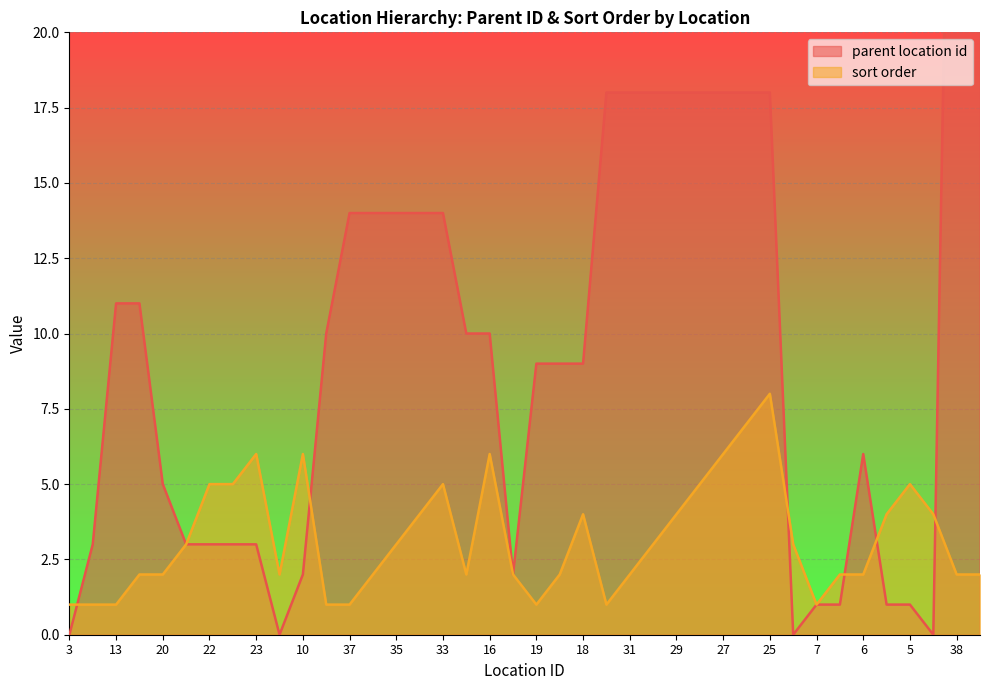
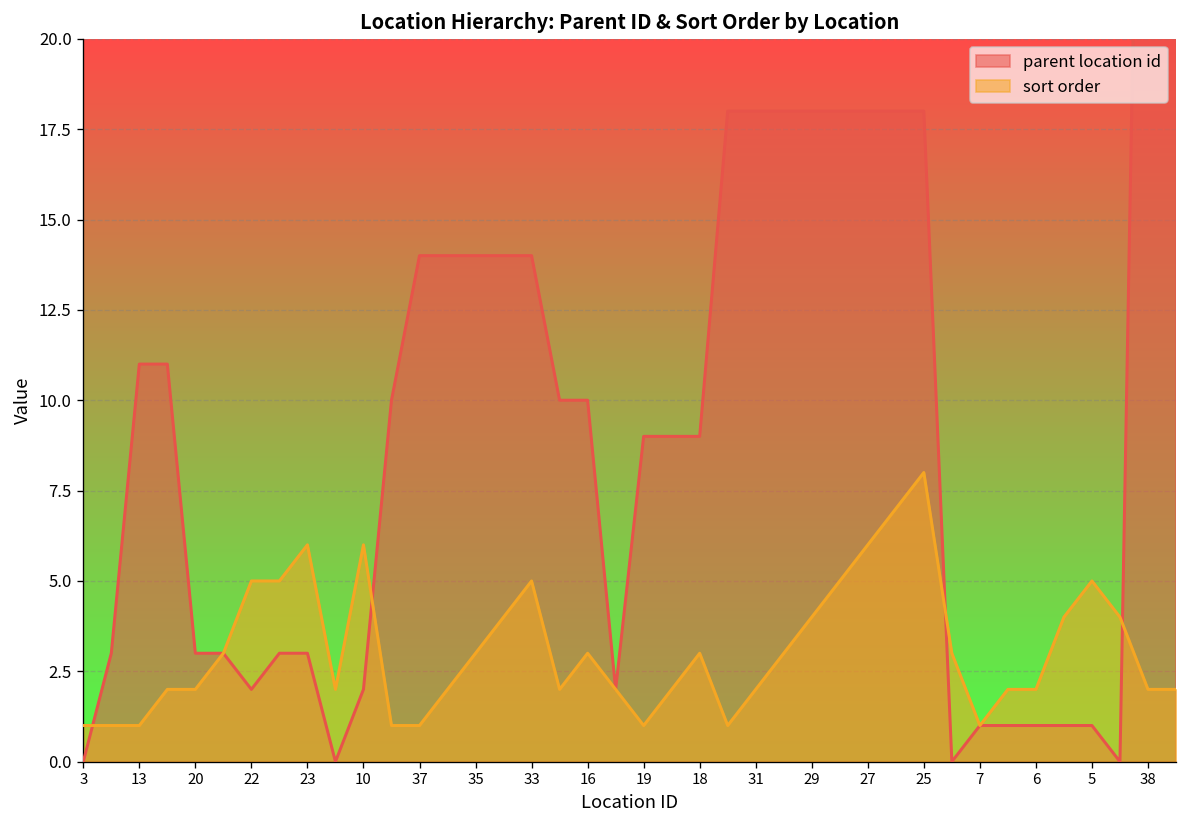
  {
    "parent location id": {
-     "20": 5,
-     "22": 3,
+     "20": 3,
+     "22": 2,
      "10": 2,
      "16": 10,
      "18": 9,
-     "6": 6
+     "6": 1
    },
    "sort order": {
      "20": 2,
      "22": 5,
      "10": 6,
-     "16": 6,
-     "18": 4,
+     "16": 3,
+     "18": 3,
      "6": 2,
      "38": 2
    }
  }
